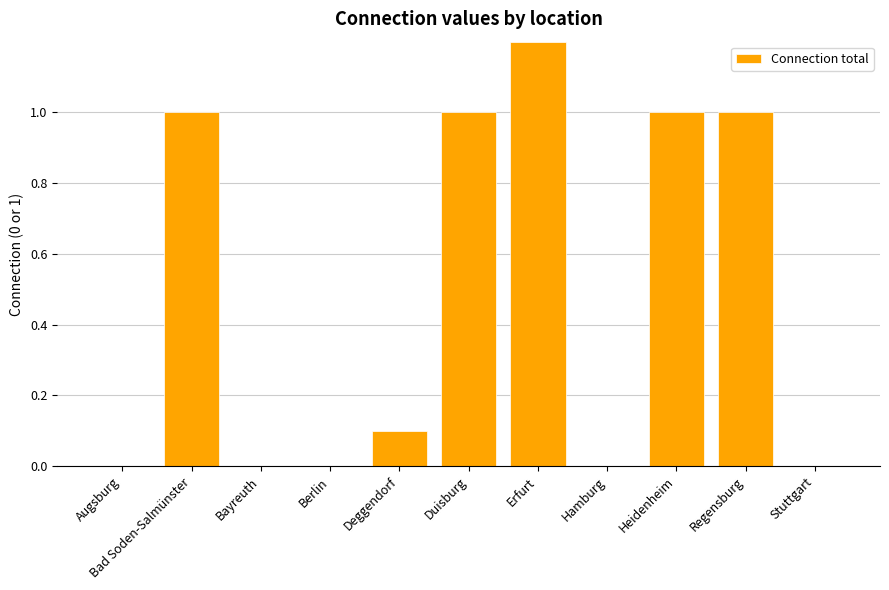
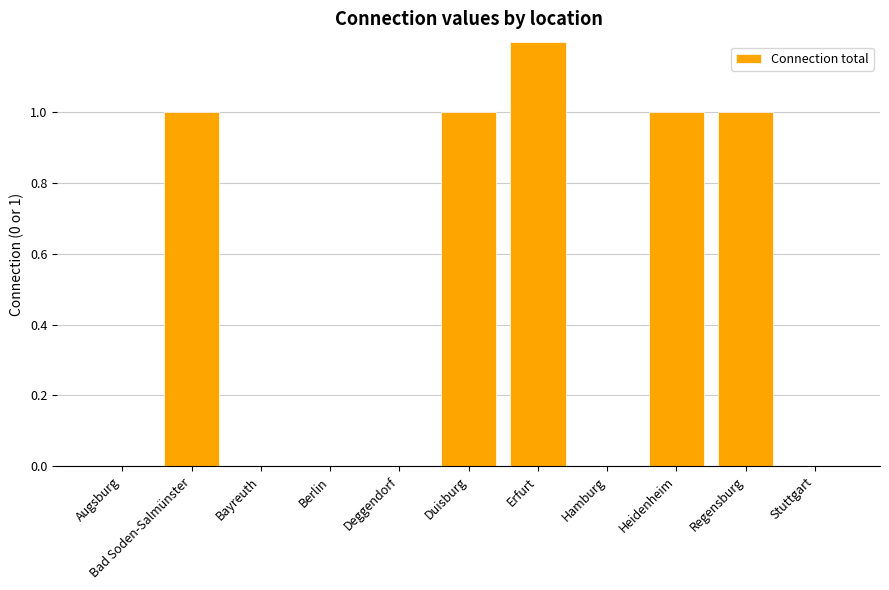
  {
    "Augsburg": 0.0,
    "Bad Soden-Salmünster": 1.0,
    "Bayreuth": 0.0,
    "Berlin": 0.0,
-   "Deggendorf": 0.1,
+   "Deggendorf": 0.0,
    "Duisburg": 1.0,
    "Erfurt": 1.2,
    "Hamburg": 0.0,
    "Heidenheim": 1.0,
    "Regensburg": 1.0,
    "Stuttgart": 0.0
  }
